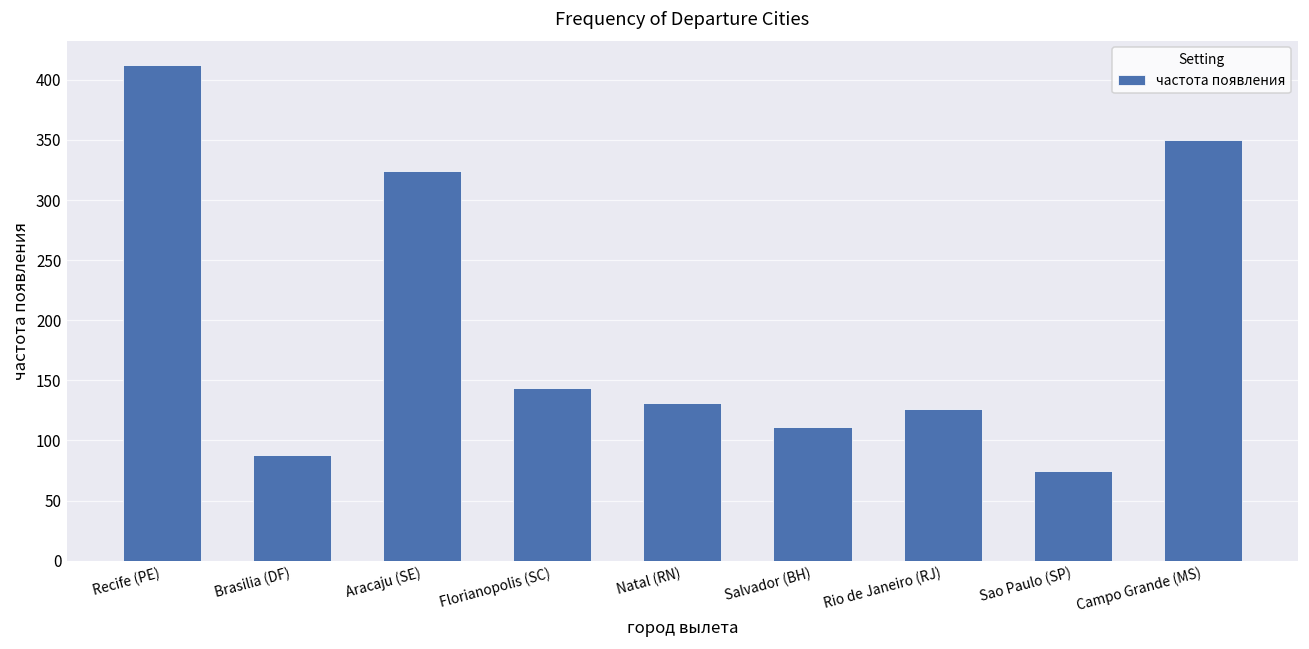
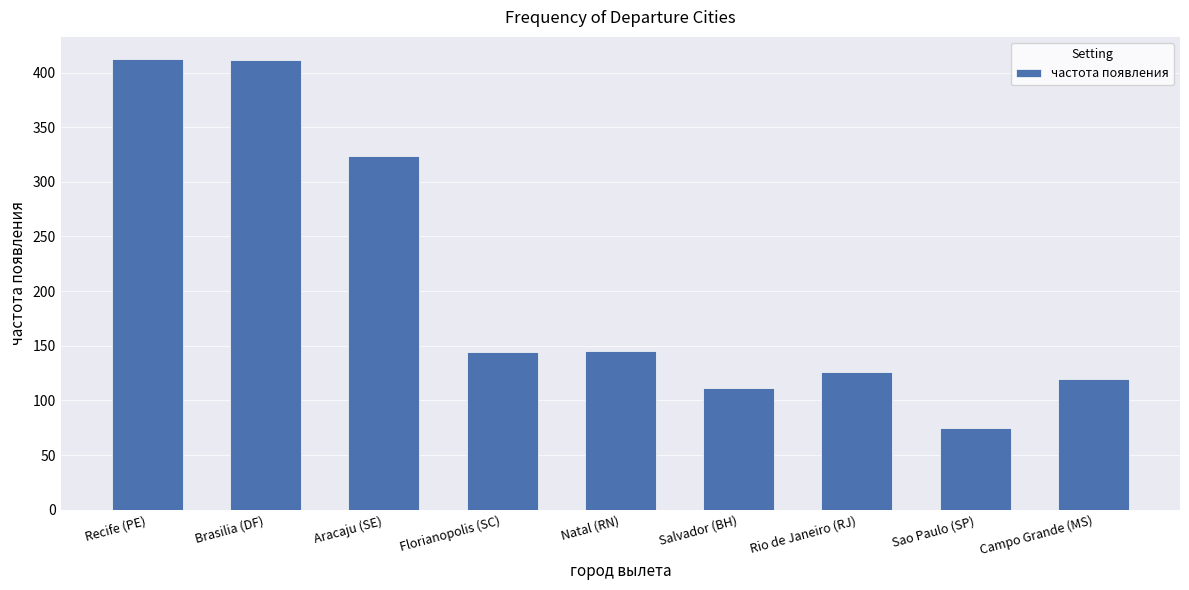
  {
    "Recife (PE)": 412,
-   "Brasilia (DF)": 88,
+   "Brasilia (DF)": 411,
    "Aracaju (SE)": 324,
    "Florianopolis (SC)": 144,
-   "Natal (RN)": 131,
+   "Natal (RN)": 145,
    "Salvador (BH)": 111,
    "Rio de Janeiro (RJ)": 126,
    "Sao Paulo (SP)": 75,
-   "Campo Grande (MS)": 350
+   "Campo Grande (MS)": 120
  }
